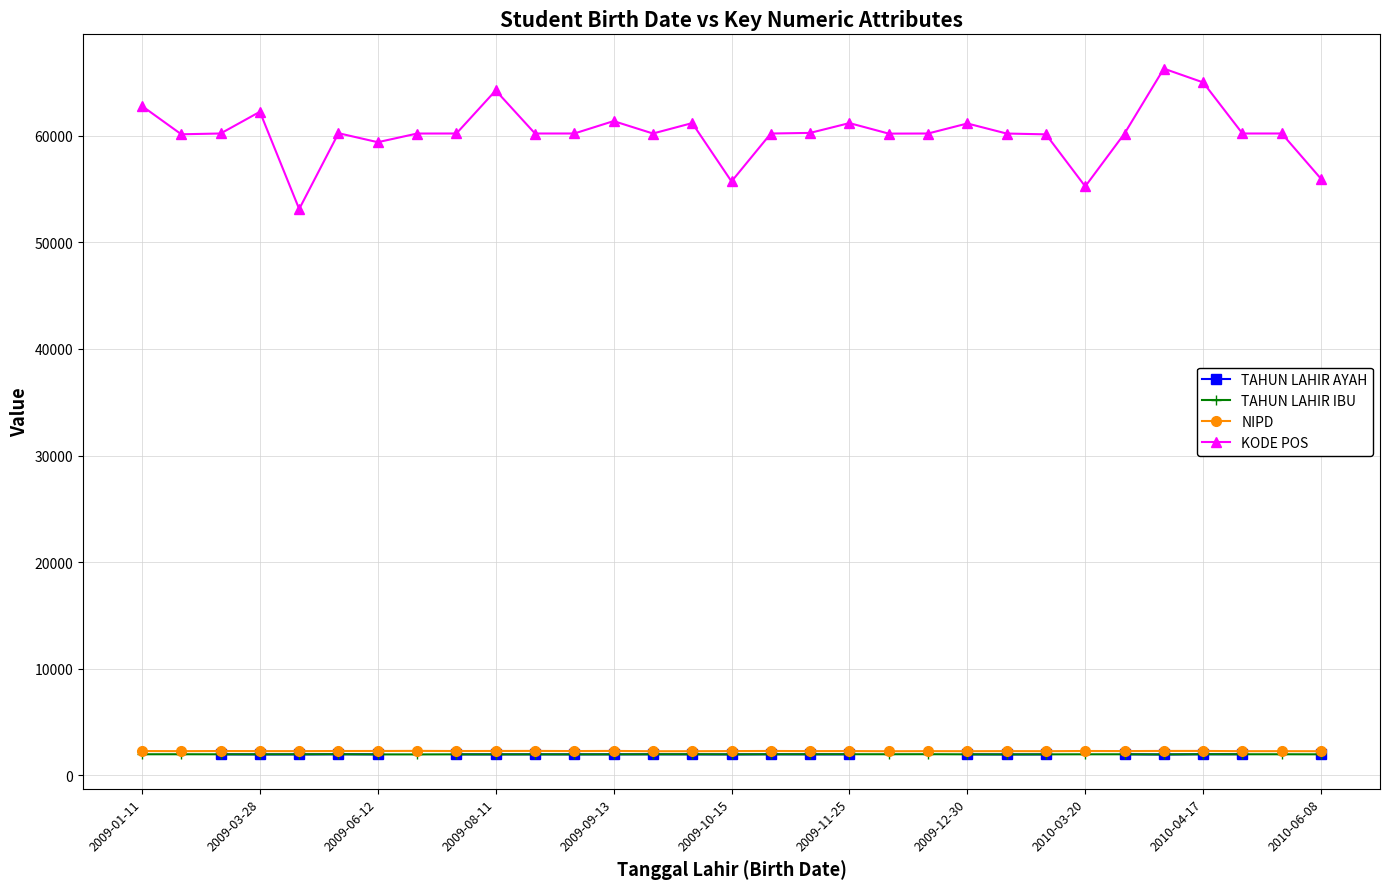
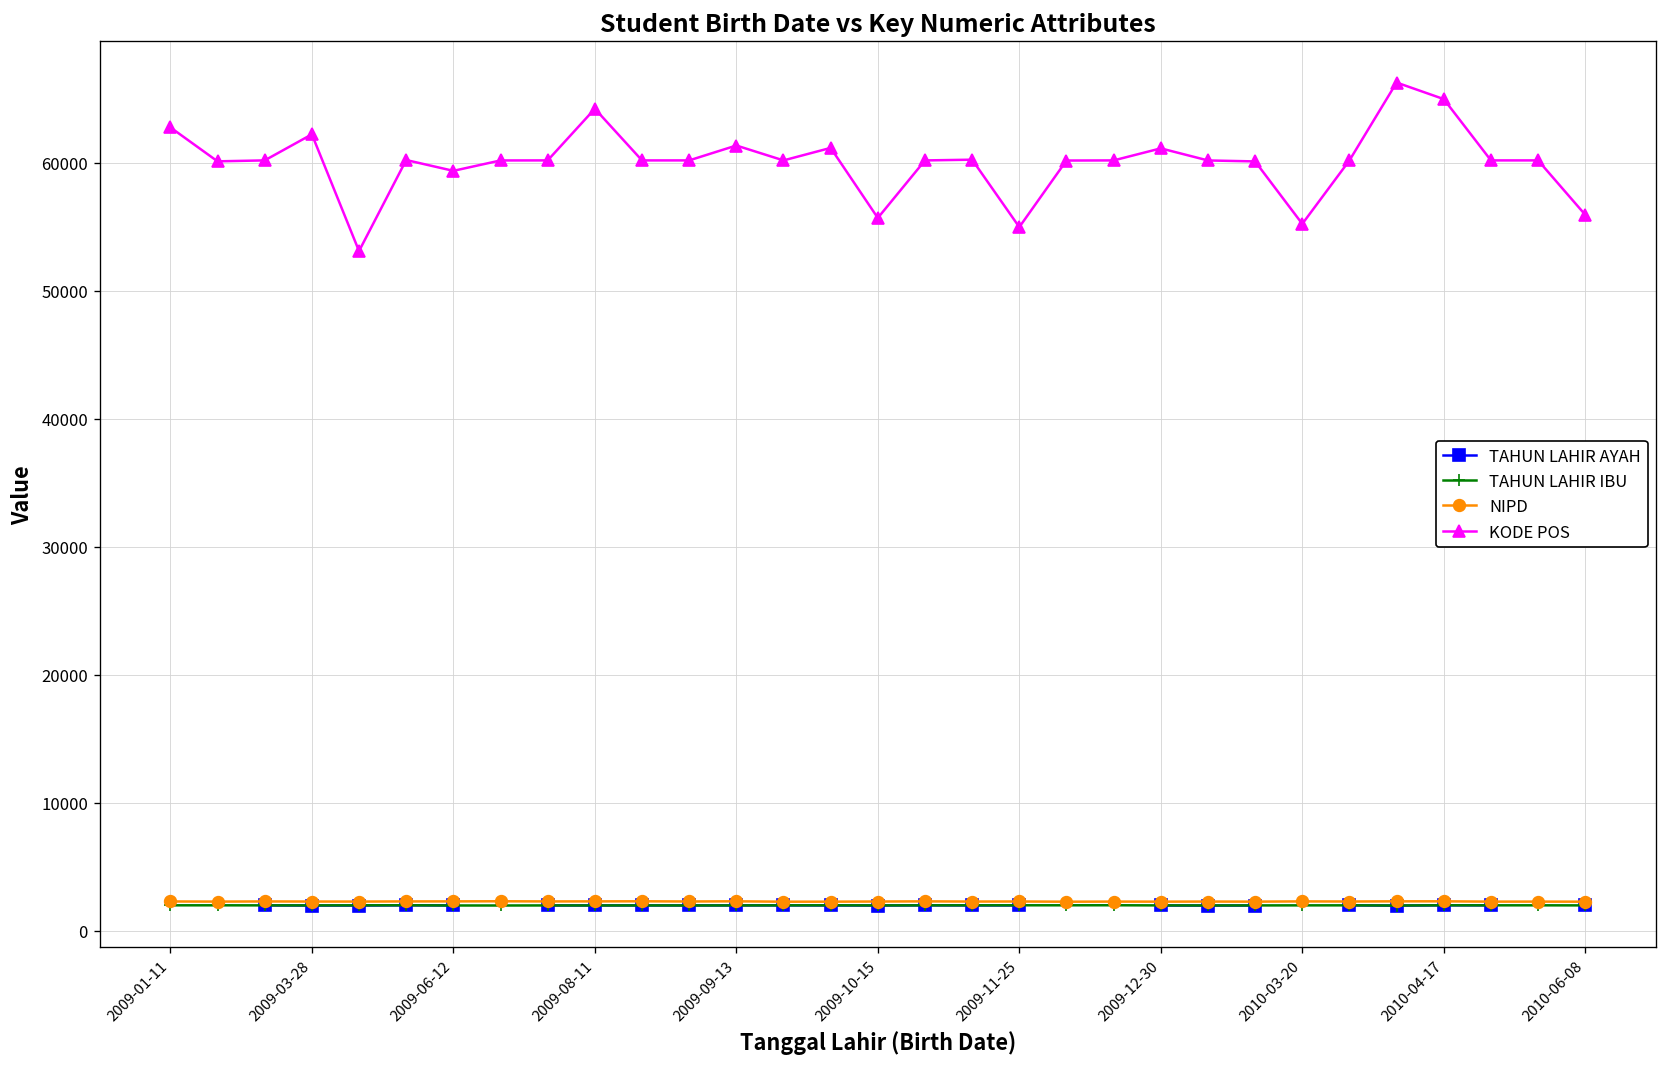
  {
    "TAHUN LAHIR IBU": {
      "2009-01-11": 2000,
      "2010-03-20": 2000
    },
    "NIPD": {
      "2009-01-11": 2300,
      "2009-03-28": 2300,
      "2009-06-12": 2300,
      "2009-08-11": 2300,
      "2009-09-13": 2300,
      "2009-10-15": 2300,
      "2009-11-25": 2300,
      "2009-12-30": 2300,
      "2010-03-20": 2300,
      "2010-04-17": 2300,
      "2010-06-08": 2300
    },
    "KODE POS": {
      "2009-01-11": 62800,
      "2009-03-28": 62200,
      "2009-06-12": 59400,
      "2009-08-11": 64200,
      "2009-09-13": 61400,
      "2009-10-15": 55700,
-     "2009-11-25": 61200,
+     "2009-11-25": 55000,
      "2009-12-30": 61100,
      "2010-03-20": 55200,
      "2010-04-17": 65000,
      "2010-06-08": 55900
    }
  }
